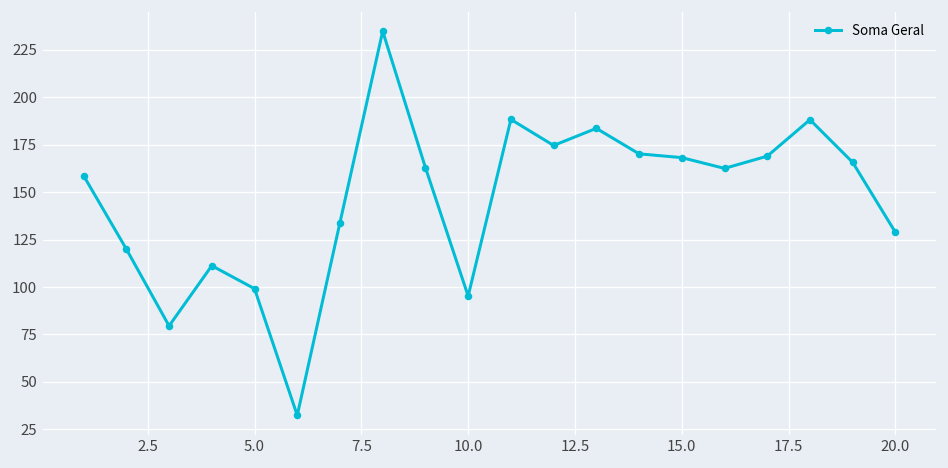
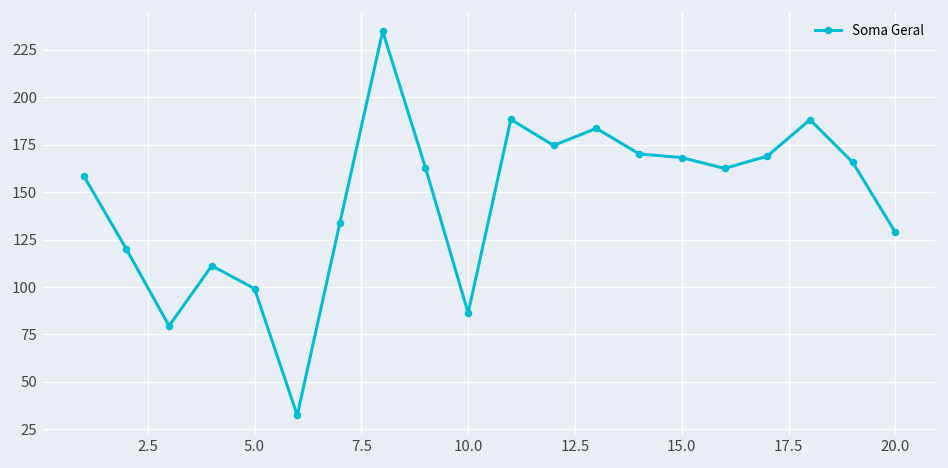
  {
    "5.0": 99,
-   "10.0": 95,
+   "10.0": 86,
    "15.0": 168,
    "20.0": 129
  }
